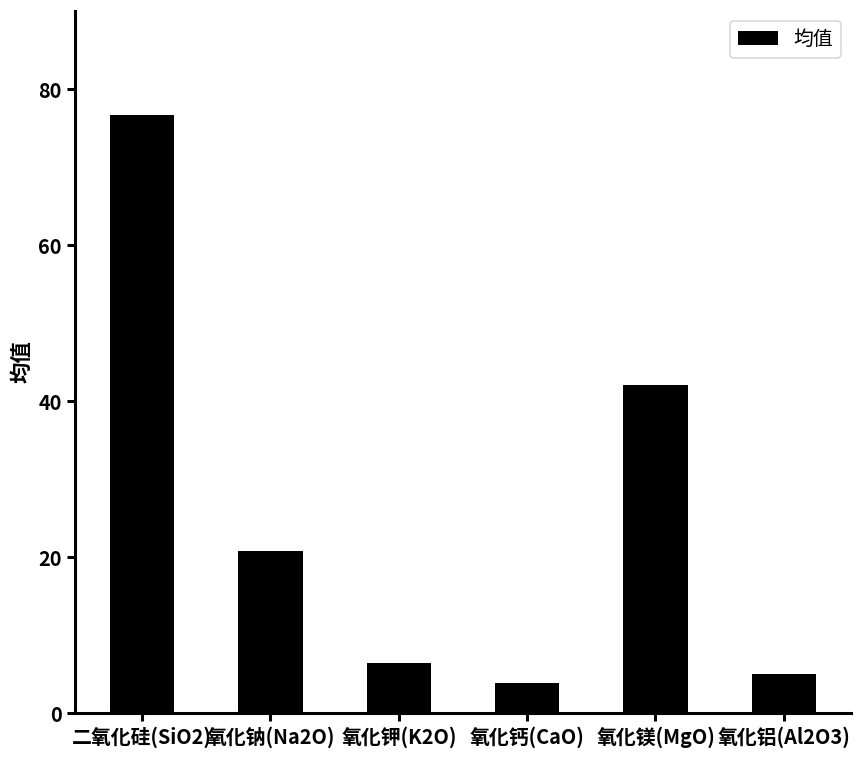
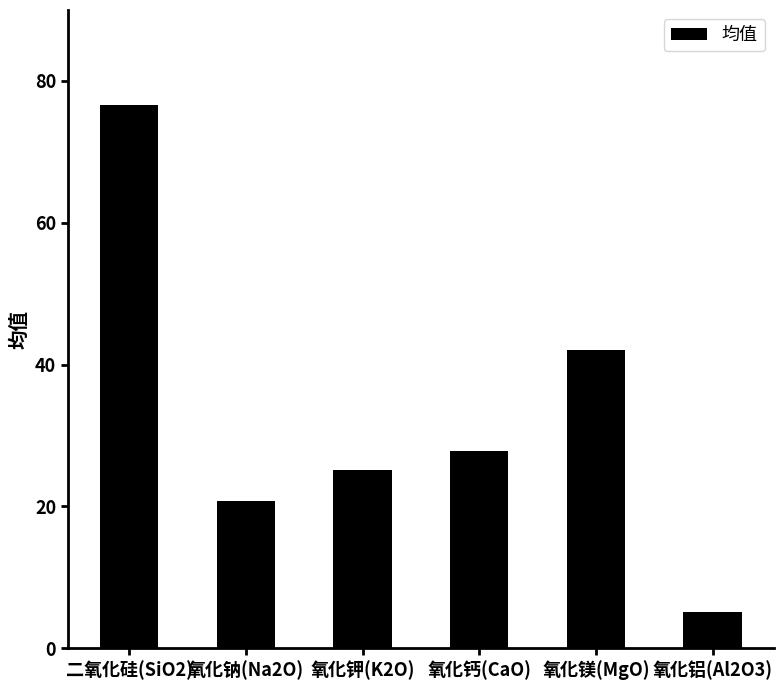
  {
    "二氧化硅(SiO2)": 77,
    "氧化钠(Na2O)": 21,
-   "氧化钾(K2O)": 6,
-   "氧化钙(CaO)": 4,
+   "氧化钾(K2O)": 25,
+   "氧化钙(CaO)": 28,
    "氧化镁(MgO)": 42,
    "氧化铝(Al2O3)": 5
  }
